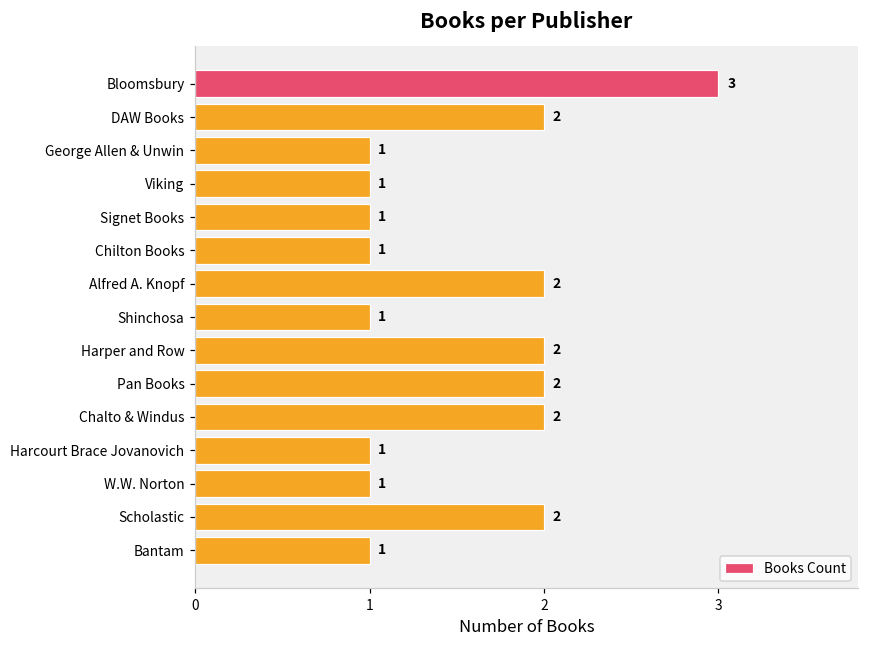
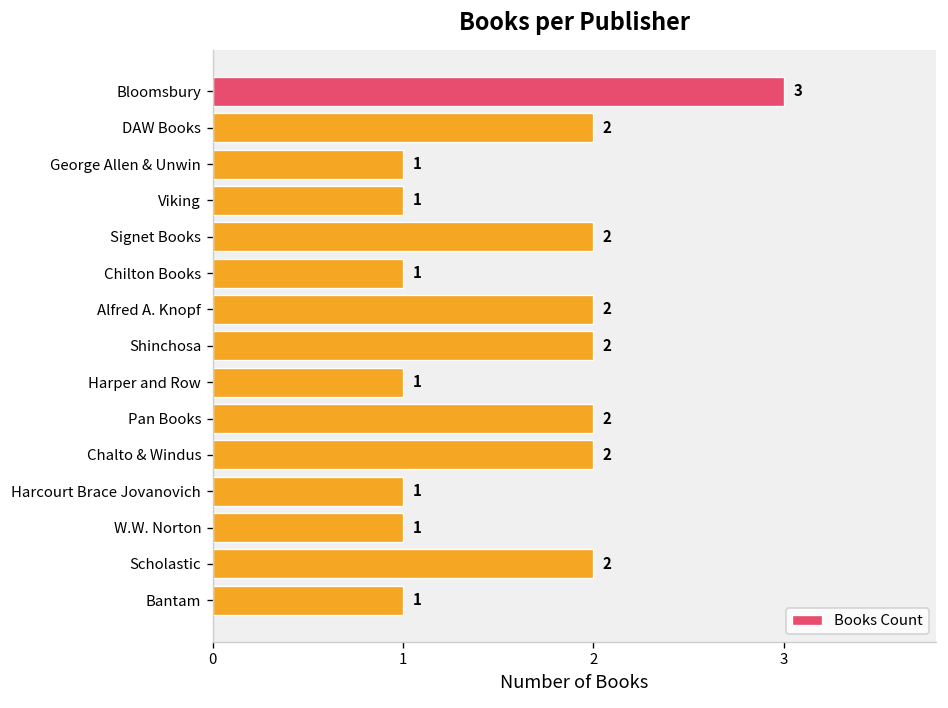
  {
    "Bloomsbury": 3,
    "DAW Books": 2,
    "George Allen & Unwin": 1,
    "Viking": 1,
-   "Signet Books": 1,
+   "Signet Books": 2,
    "Chilton Books": 1,
    "Alfred A. Knopf": 2,
-   "Shinchosa": 1,
-   "Harper and Row": 2,
+   "Shinchosa": 2,
+   "Harper and Row": 1,
    "Pan Books": 2,
    "Chalto & Windus": 2,
    "Harcourt Brace Jovanovich": 1,
    "W.W. Norton": 1,
    "Scholastic": 2,
    "Bantam": 1
  }
